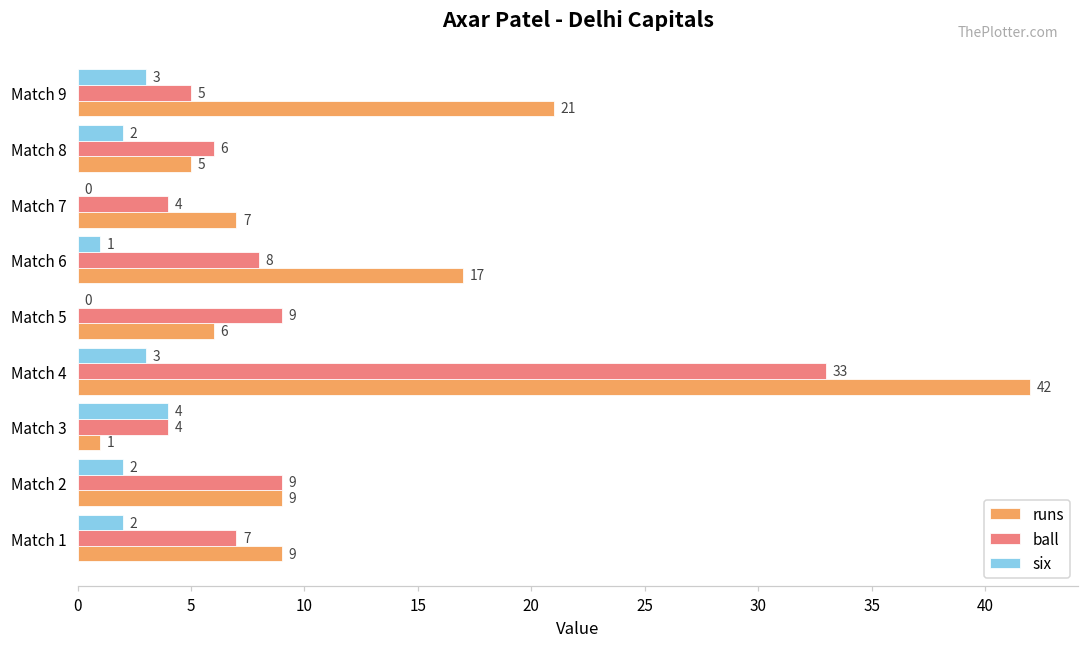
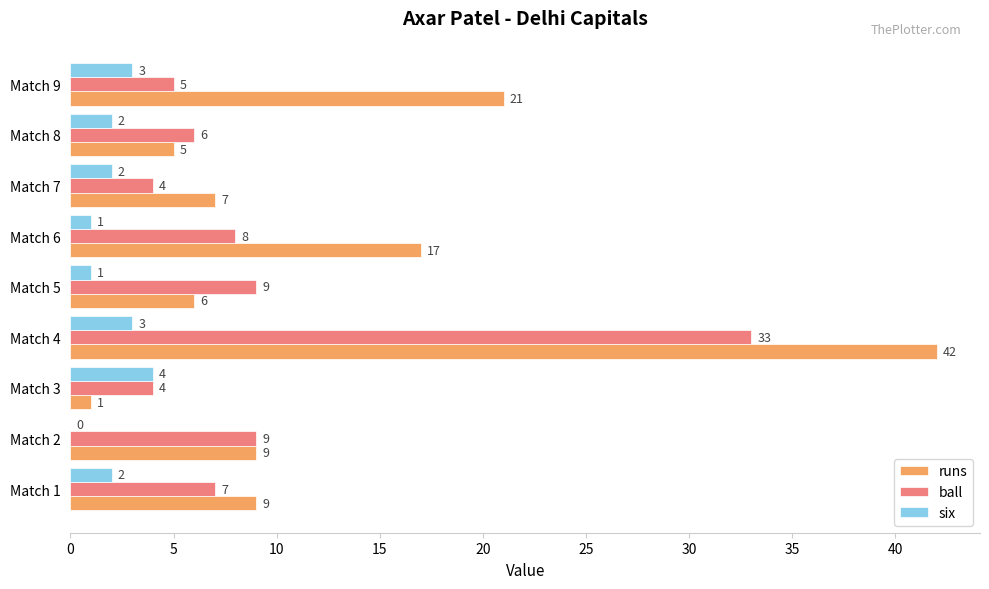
  {
    "six": {
      "Match 9": 3,
      "Match 8": 2,
-     "Match 7": 0,
+     "Match 7": 2,
      "Match 6": 1,
-     "Match 5": 0,
+     "Match 5": 1,
      "Match 4": 3,
      "Match 3": 4,
-     "Match 2": 2,
+     "Match 2": 0,
      "Match 1": 2
    }
  }
